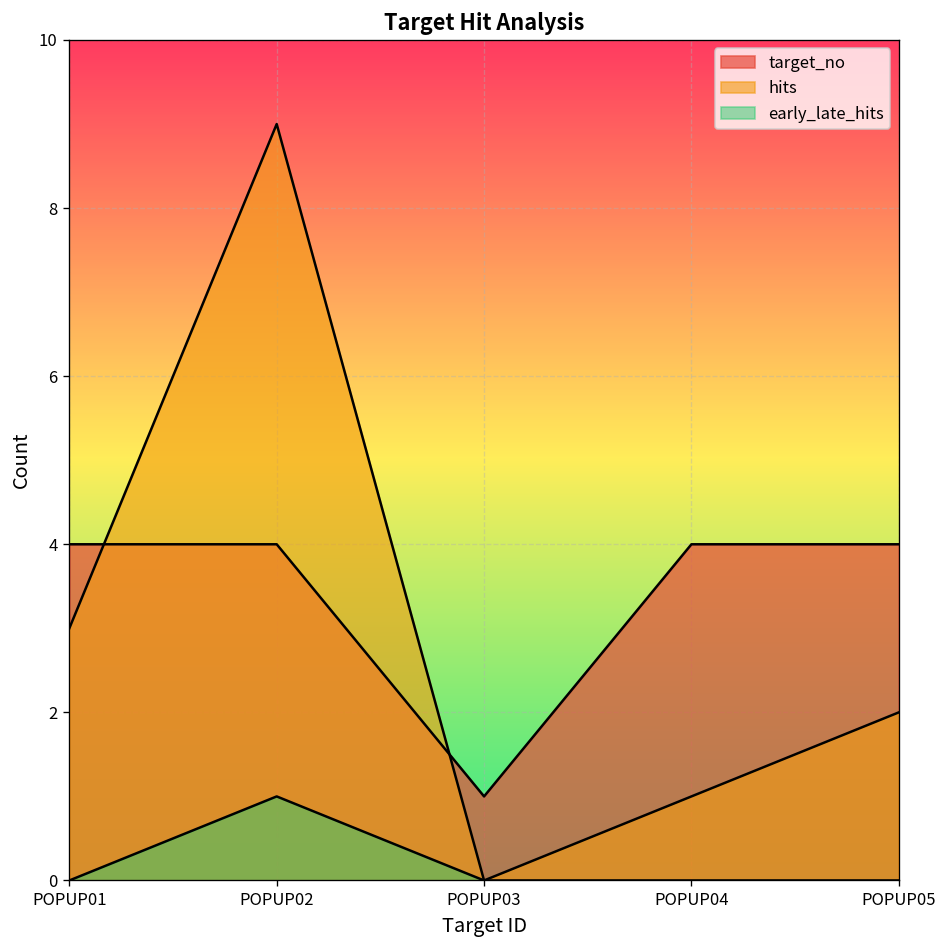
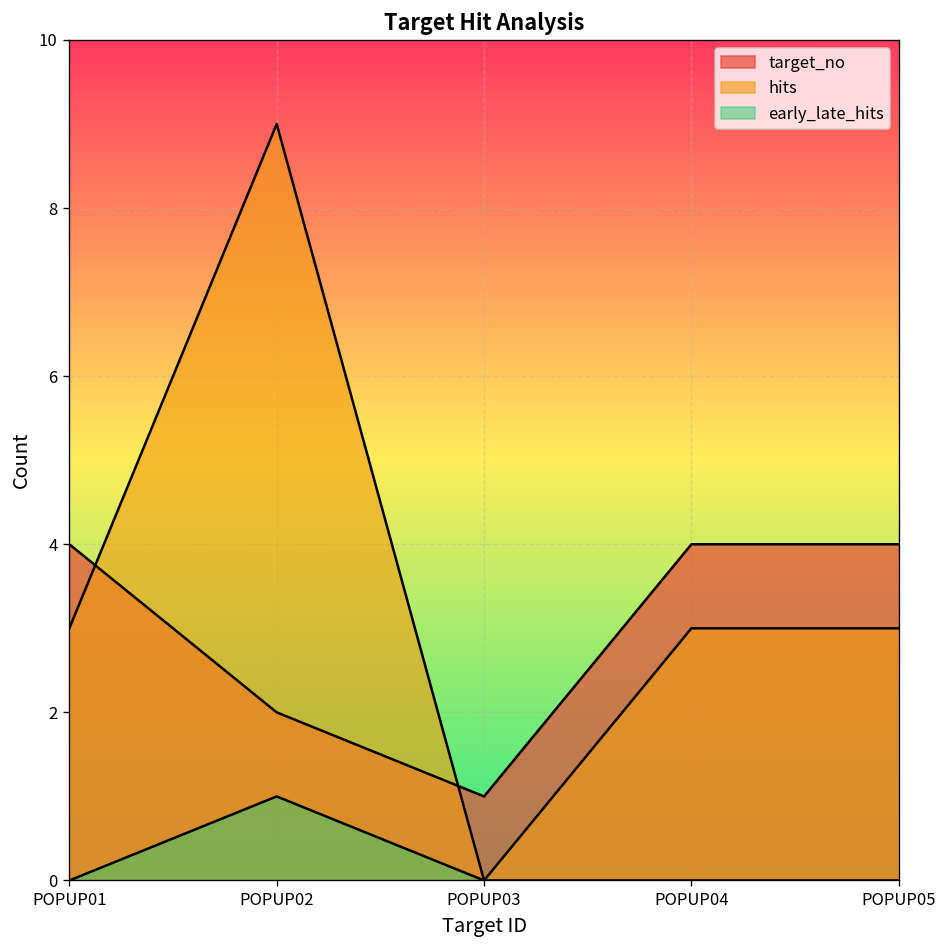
  {
    "target_no": {
      "POPUP01": 4,
-     "POPUP02": 4,
+     "POPUP02": 2,
      "POPUP03": 1,
      "POPUP04": 4,
      "POPUP05": 4
    },
    "hits": {
      "POPUP01": 3,
      "POPUP02": 9,
-     "POPUP04": 1,
-     "POPUP05": 2
+     "POPUP04": 3,
+     "POPUP05": 3
    },
    "early_late_hits": {
      "POPUP01": 0,
      "POPUP02": 1,
      "POPUP04": 0,
      "POPUP05": 0
    }
  }
